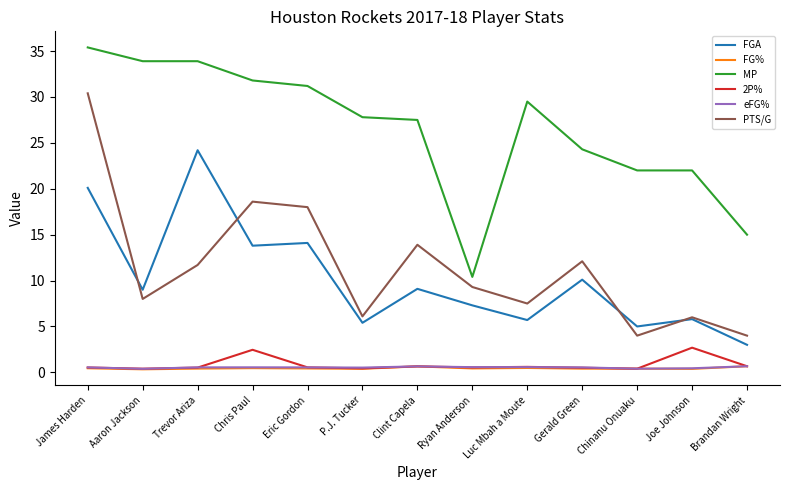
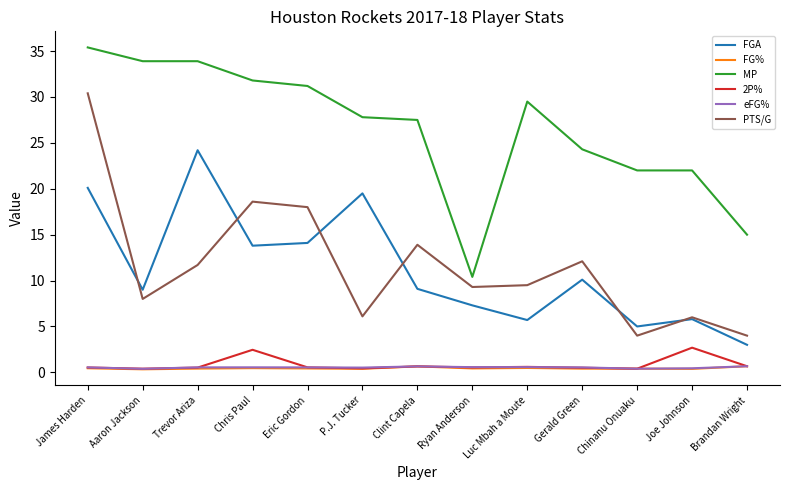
  {
    "FGA": {
      "James Harden": 20,
      "Aaron Jackson": 9,
      "Trevor Ariza": 24,
      "Chris Paul": 14,
      "Eric Gordon": 14,
-     "P.J. Tucker": 5,
+     "P.J. Tucker": 20,
      "Clint Capela": 9,
      "Ryan Anderson": 7,
      "Luc Mbah a Moute": 6,
      "Gerald Green": 10,
      "Chinanu Onuaku": 5,
      "Brandan Wright": 3
    },
    "MP": {
      "James Harden": 35,
      "Aaron Jackson": 34,
      "Trevor Ariza": 34,
      "Chris Paul": 32,
      "Eric Gordon": 31,
      "P.J. Tucker": 28,
      "Clint Capela": 28,
      "Ryan Anderson": 10,
      "Luc Mbah a Moute": 30,
      "Gerald Green": 24,
      "Chinanu Onuaku": 22,
      "Joe Johnson": 22,
      "Brandan Wright": 15
    },
    "2P%": {
      "Chris Paul": 2,
      "Joe Johnson": 3
    },
    "PTS/G": {
      "James Harden": 30,
      "Aaron Jackson": 8,
      "Trevor Ariza": 12,
      "Chris Paul": 19,
      "Eric Gordon": 18,
      "P.J. Tucker": 6,
      "Clint Capela": 14,
      "Ryan Anderson": 9,
-     "Luc Mbah a Moute": 8,
+     "Luc Mbah a Moute": 10,
      "Gerald Green": 12,
      "Chinanu Onuaku": 4,
      "Brandan Wright": 4
    }
  }
